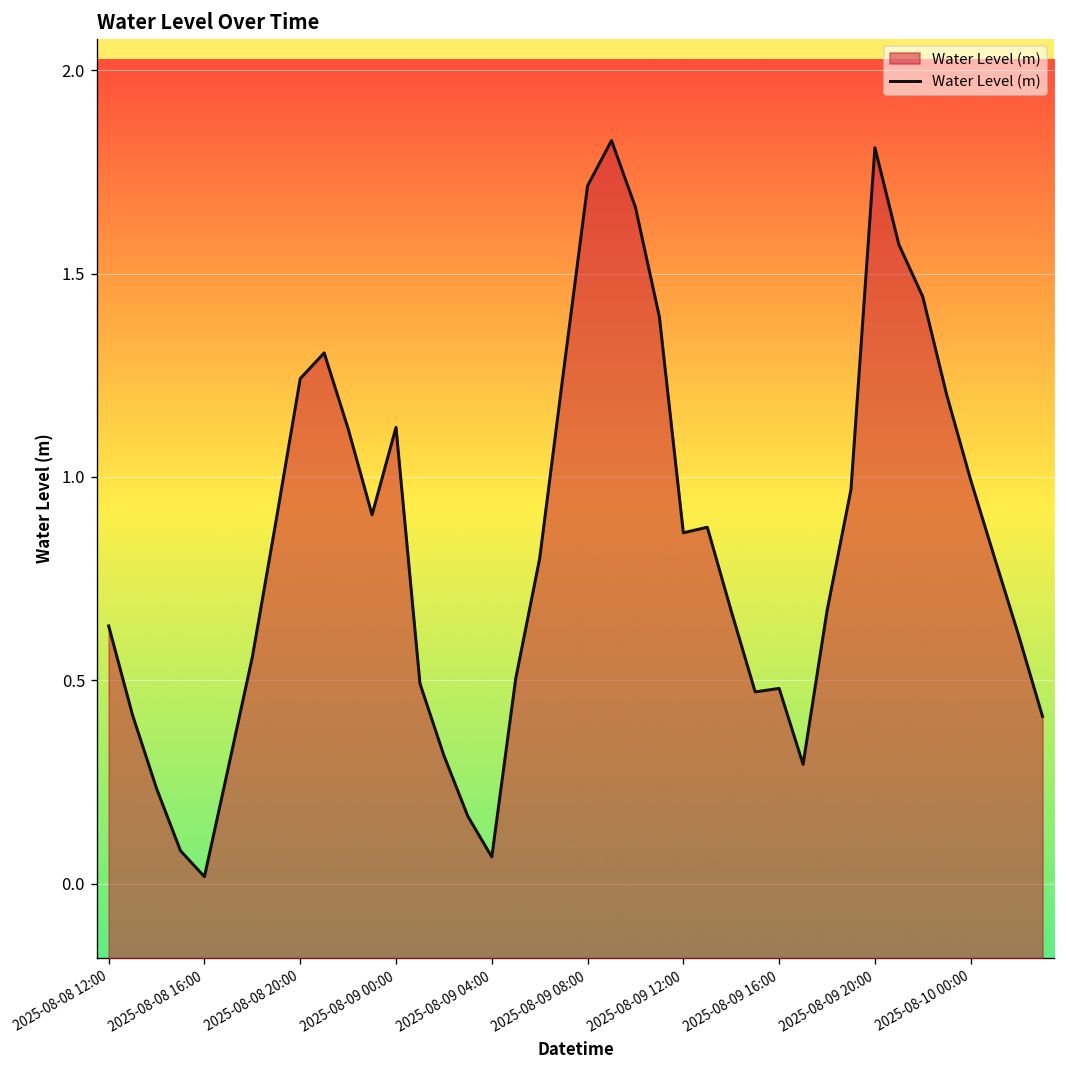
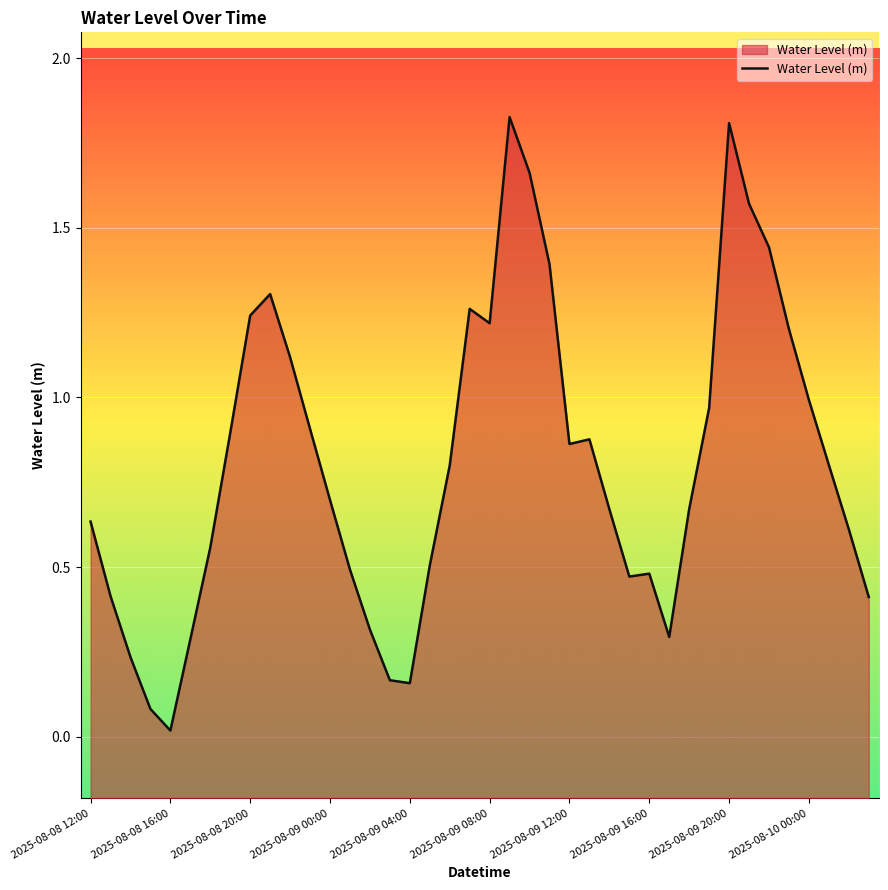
  {
    "2025-08-08 12:00": 0.63,
    "2025-08-08 16:00": 0.02,
    "2025-08-08 20:00": 1.24,
-   "2025-08-09 00:00": 1.12,
-   "2025-08-09 04:00": 0.07,
-   "2025-08-09 08:00": 1.72,
+   "2025-08-09 00:00": 0.70,
+   "2025-08-09 04:00": 0.16,
+   "2025-08-09 08:00": 1.22,
    "2025-08-09 12:00": 0.86,
    "2025-08-09 16:00": 0.48,
    "2025-08-09 20:00": 1.81,
    "2025-08-10 00:00": 0.99
  }
